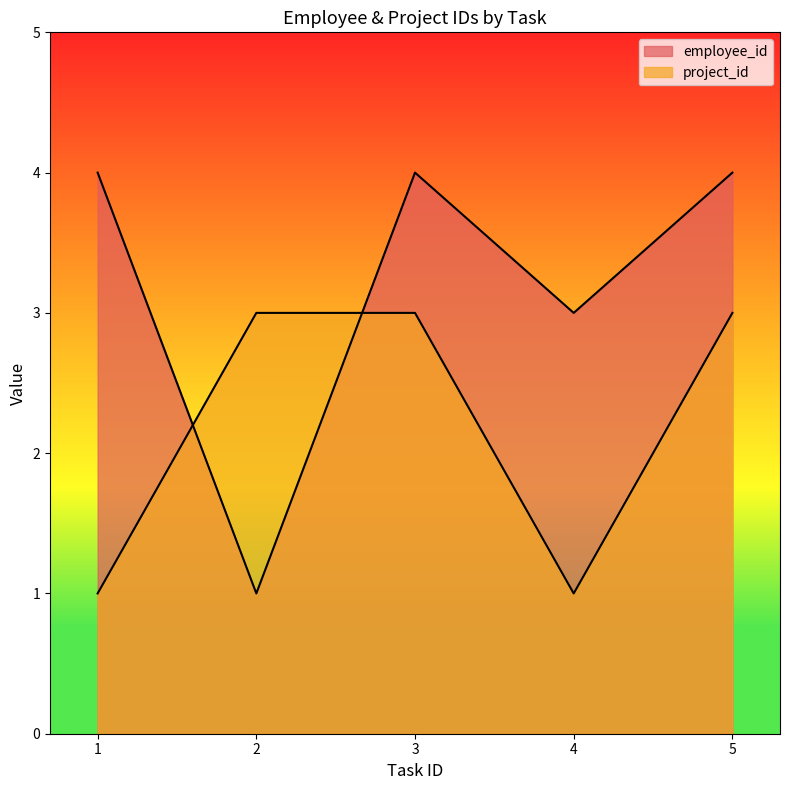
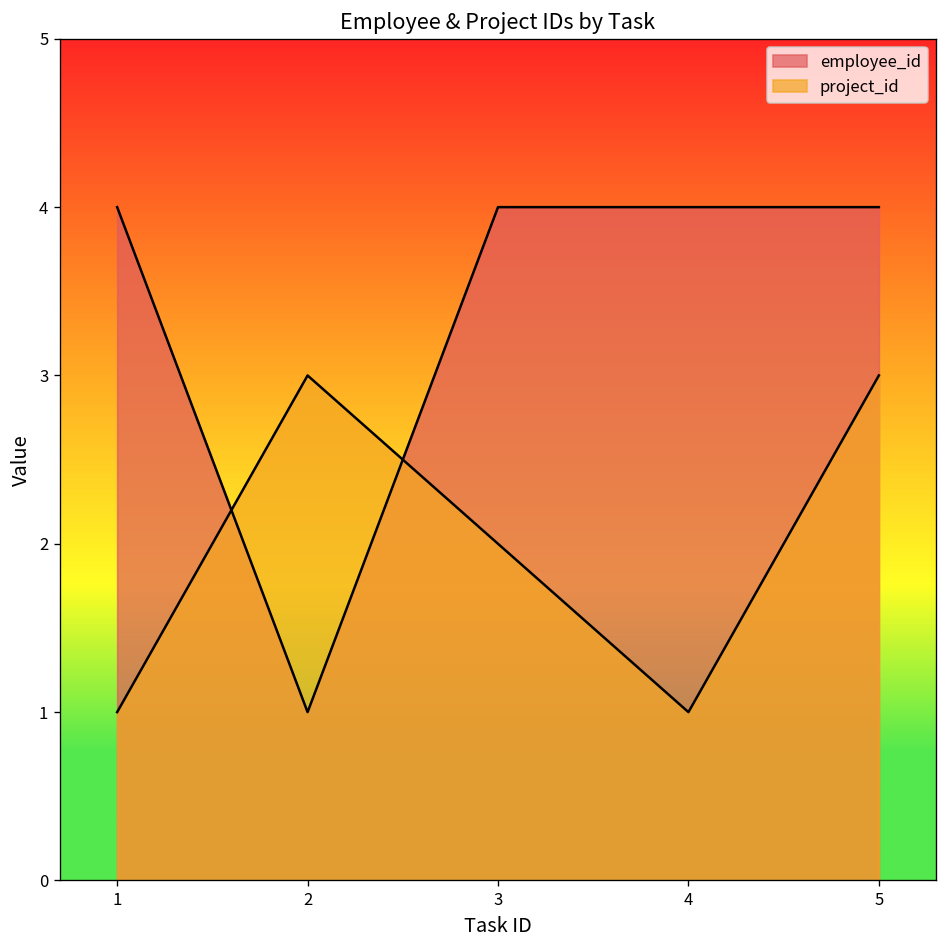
  {
    "employee_id": {
      "1": 4,
      "2": 1,
      "3": 4,
-     "4": 3,
+     "4": 4,
      "5": 4
    },
    "project_id": {
      "1": 1,
      "2": 3,
-     "3": 3,
+     "3": 2,
      "4": 1,
      "5": 3
    }
  }
